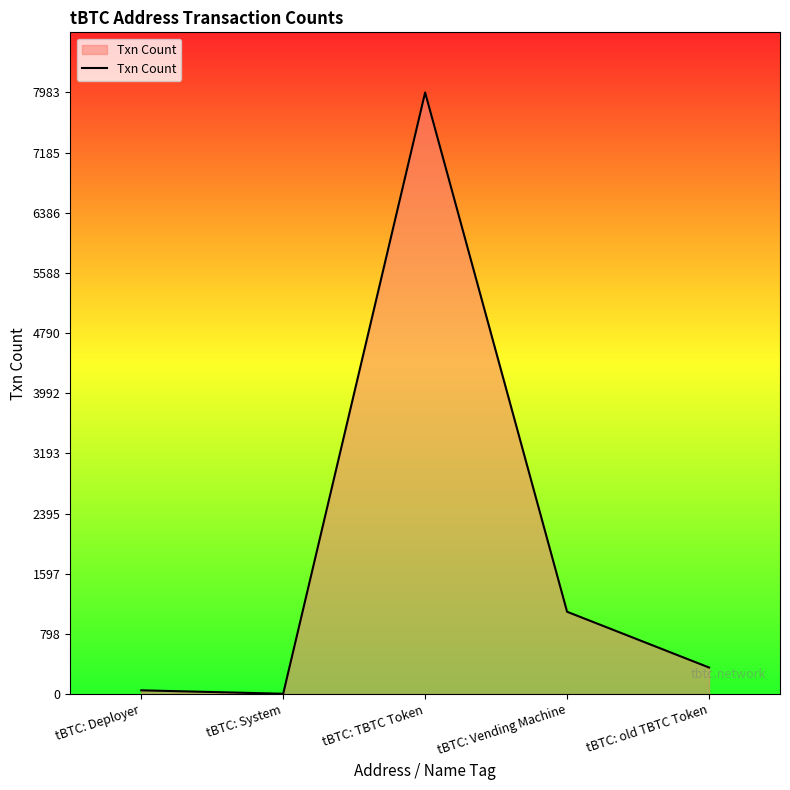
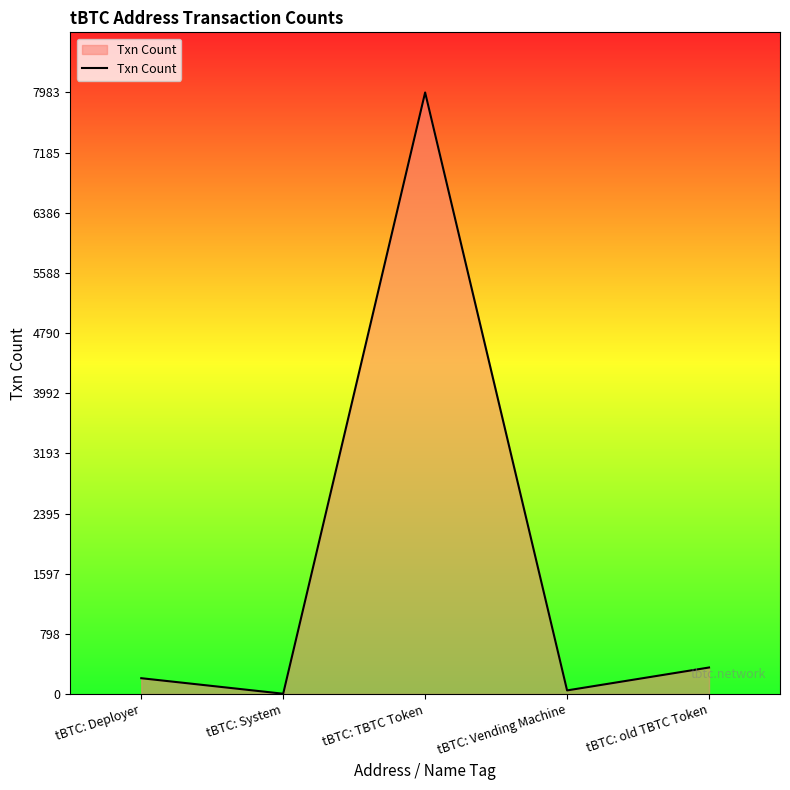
  {
-   "tBTC: Deployer": 0,
+   "tBTC: Deployer": 200,
    "tBTC: System": 0,
    "tBTC: TBTC Token": 8000,
-   "tBTC: Vending Machine": 1100,
+   "tBTC: Vending Machine": 0,
    "tBTC: old TBTC Token": 400
  }
